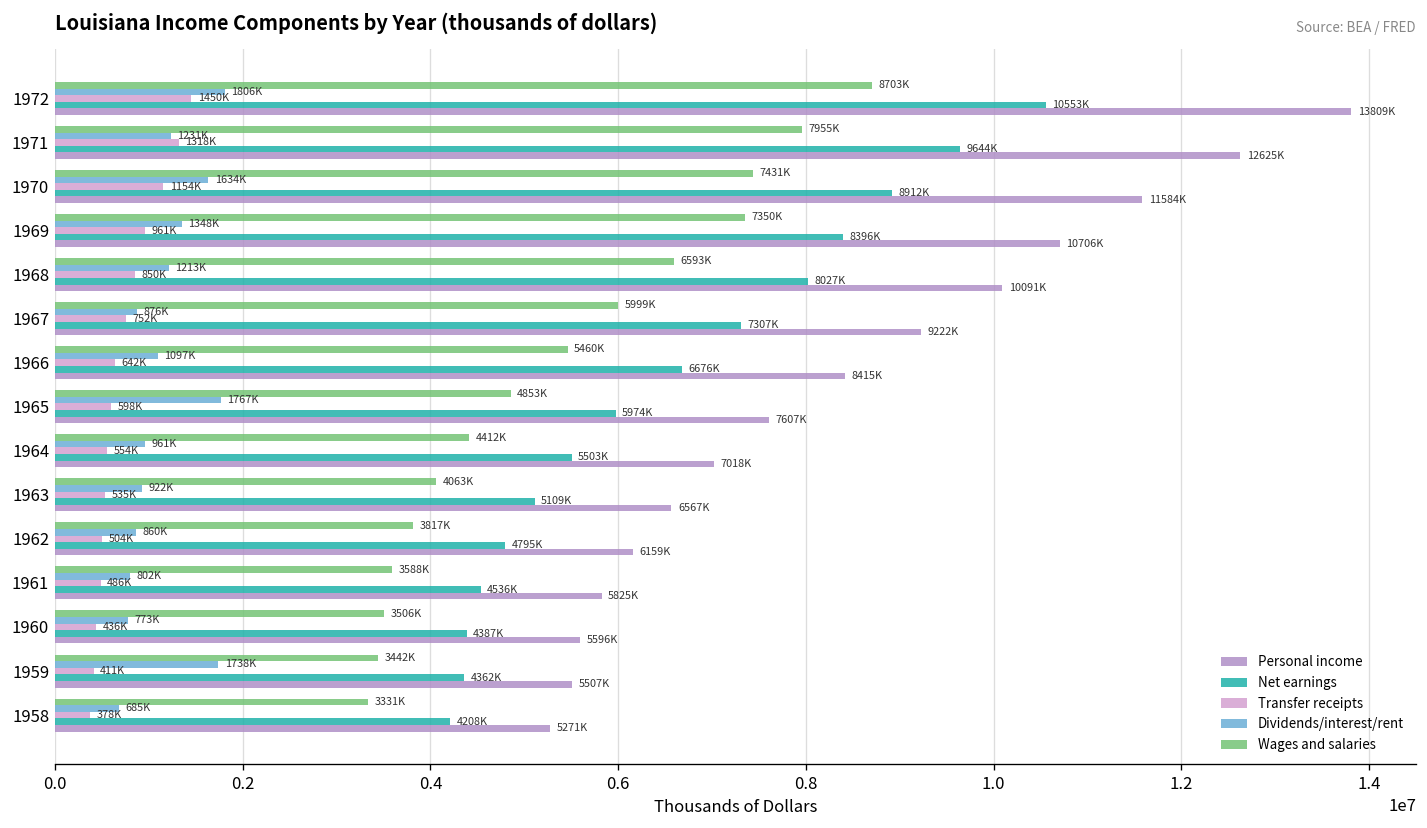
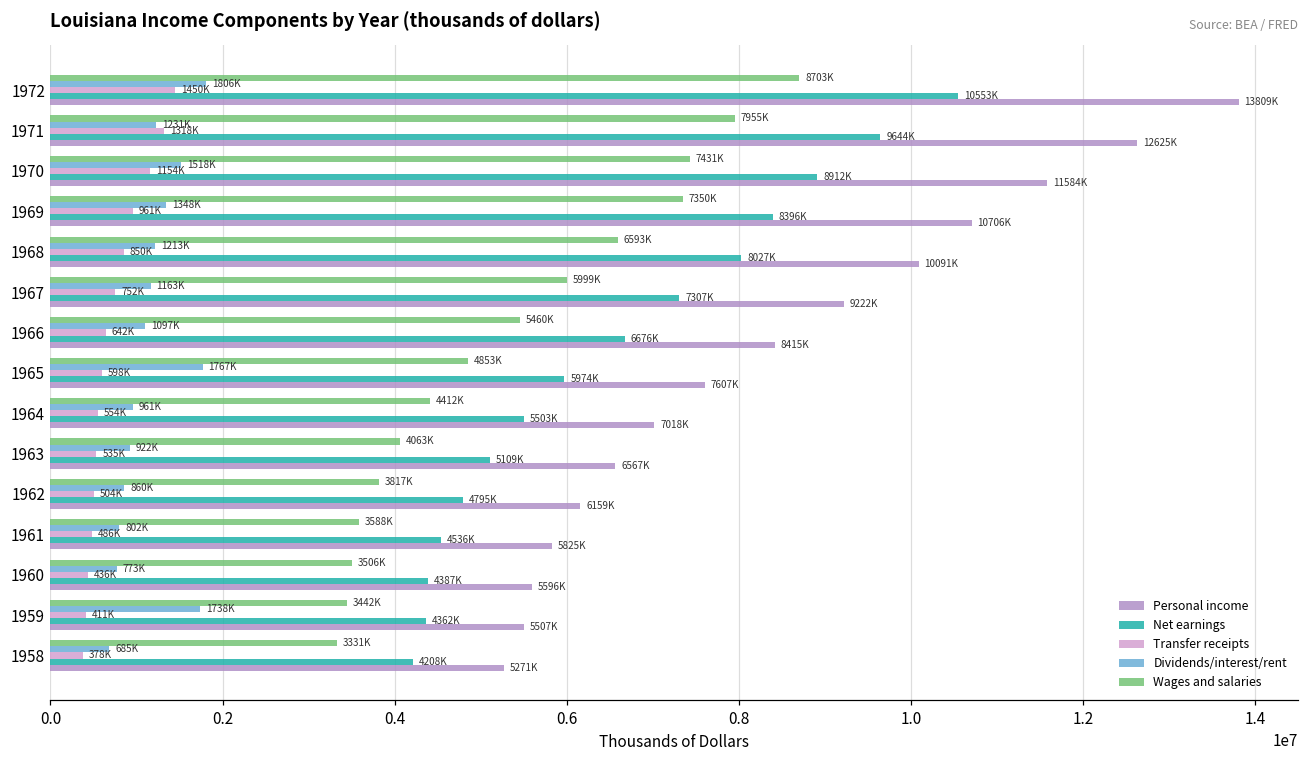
  {
    "Net earnings": {
      "1972": "10553K",
      "1971": "9644K",
      "1970": "8912K",
      "1969": "8396K",
      "1968": "8027K",
      "1967": "7307K",
      "1966": "6676K",
      "1965": "5974K",
      "1964": "5503K",
      "1963": "5109K",
      "1962": "4795K",
      "1961": "4536K",
      "1960": "4387K",
      "1959": "4362K",
      "1958": "4208K"
    },
    "Dividends/interest/rent": {
      "1972": "1806K",
-     "1970": "1634K",
+     "1970": "1518K",
      "1969": "1348K",
      "1968": "1213K",
-     "1967": "876K",
+     "1967": "1163K",
      "1966": "1097K",
      "1965": "1767K",
      "1964": "961K",
      "1963": "922K",
      "1962": "860K",
      "1961": "802K",
      "1960": "773K",
      "1959": "1738K",
      "1958": "685K"
    },
    "Wages and salaries": {
      "1972": "8703K",
      "1971": "7955K",
      "1970": "7431K",
      "1969": "7350K",
      "1968": "6593K",
      "1967": "5999K",
      "1966": "5460K",
      "1965": "4853K",
      "1964": "4412K",
      "1963": "4063K",
      "1962": "3817K",
      "1961": "3588K",
      "1960": "3506K",
      "1959": "3442K",
      "1958": "3331K"
    }
  }
